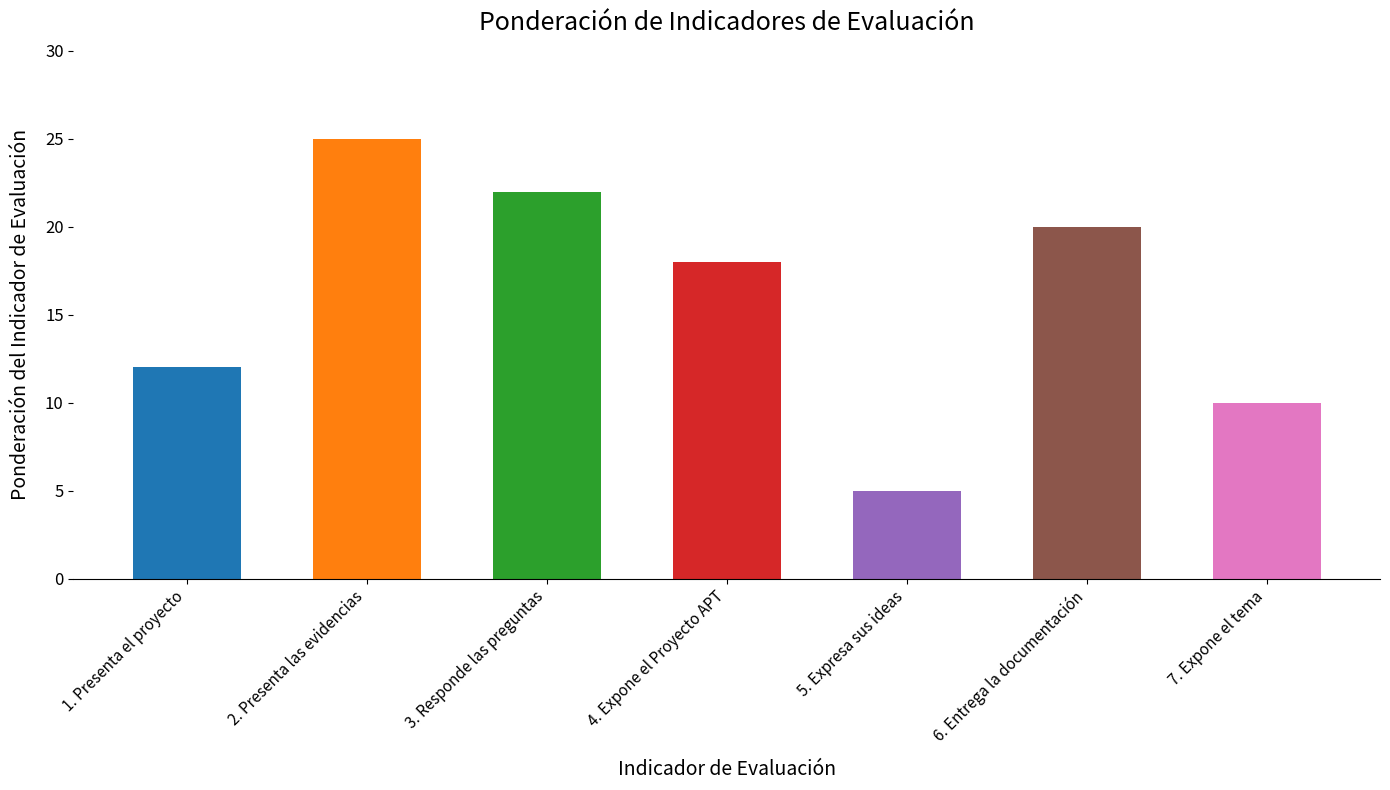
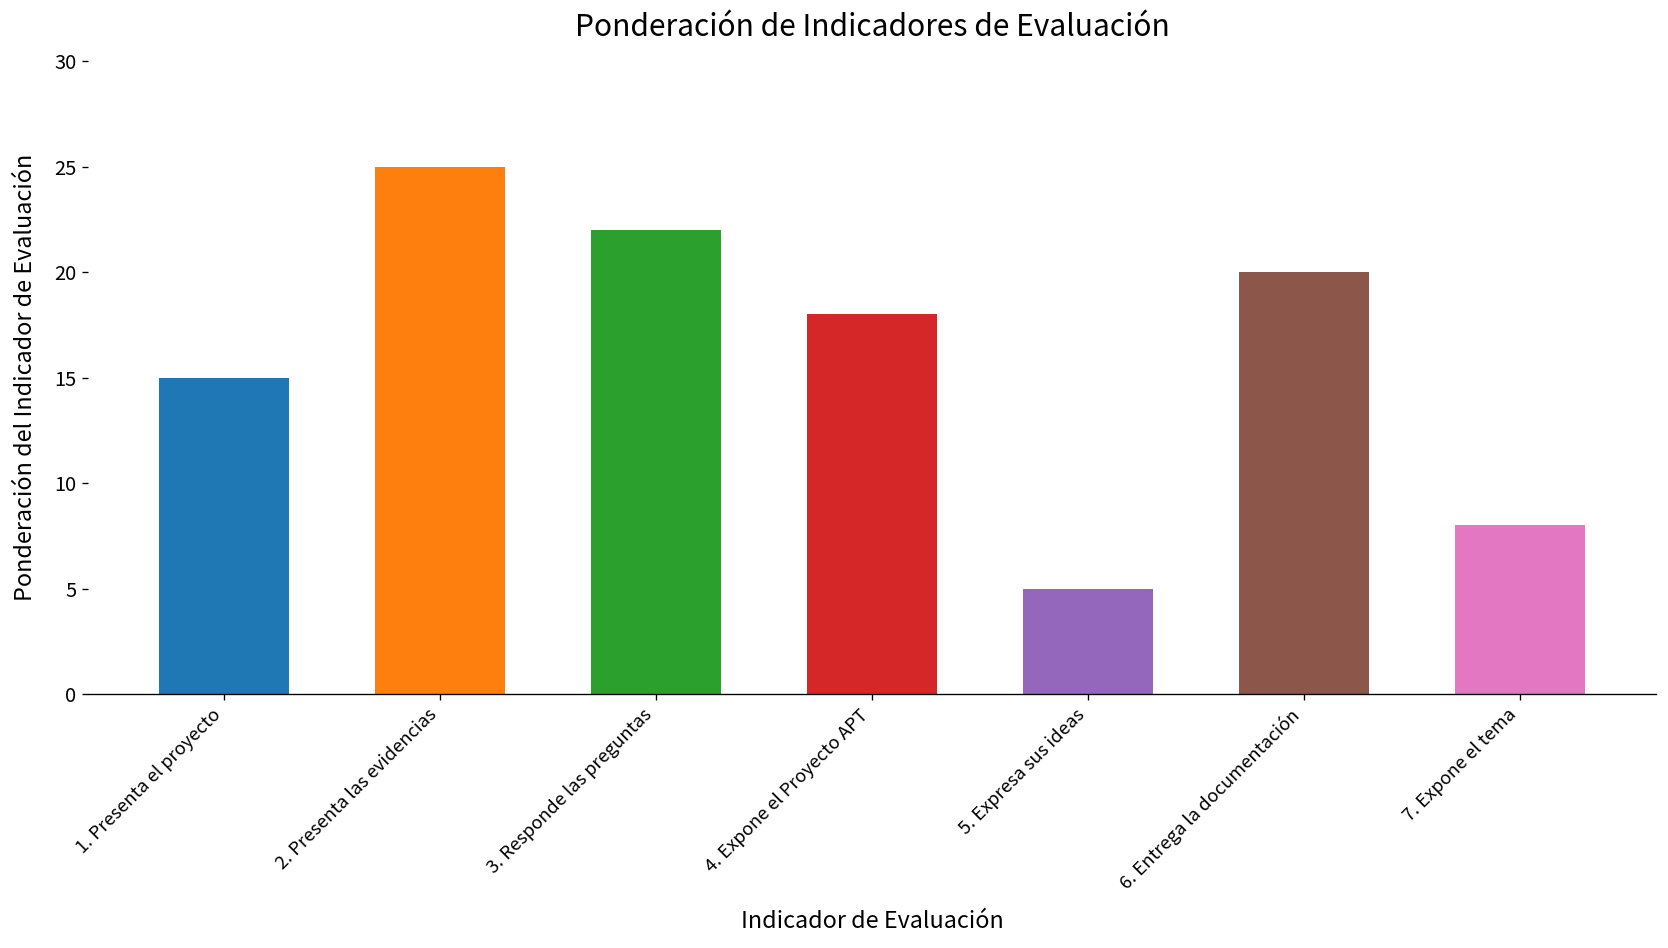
  {
-   "1. Presenta el proyecto": 12,
+   "1. Presenta el proyecto": 15,
    "2. Presenta las evidencias": 25,
    "3. Responde las preguntas": 22,
    "4. Expone el Proyecto APT": 18,
    "5. Expresa sus ideas": 5,
    "6. Entrega la documentación": 20,
-   "7. Expone el tema": 10
+   "7. Expone el tema": 8
  }
